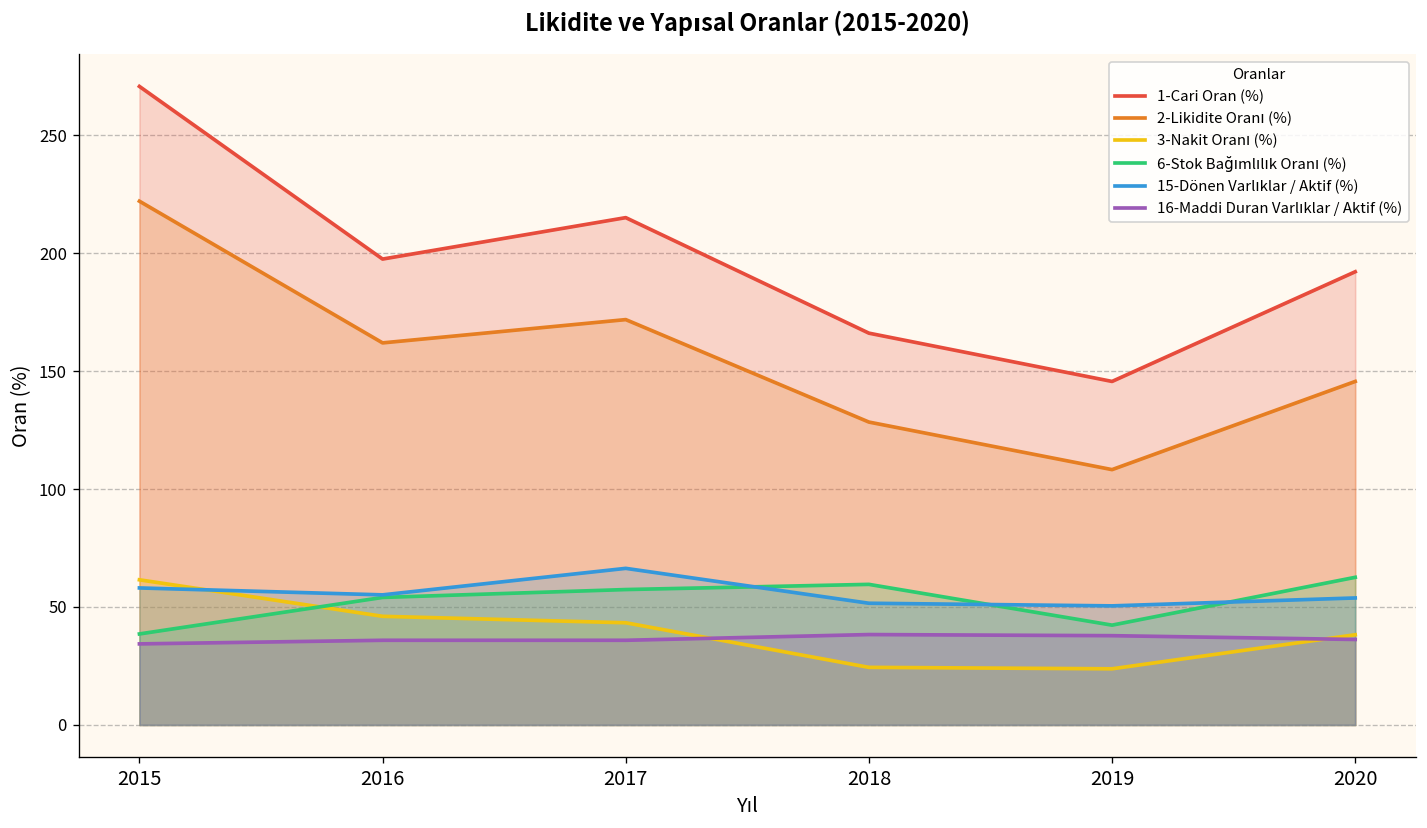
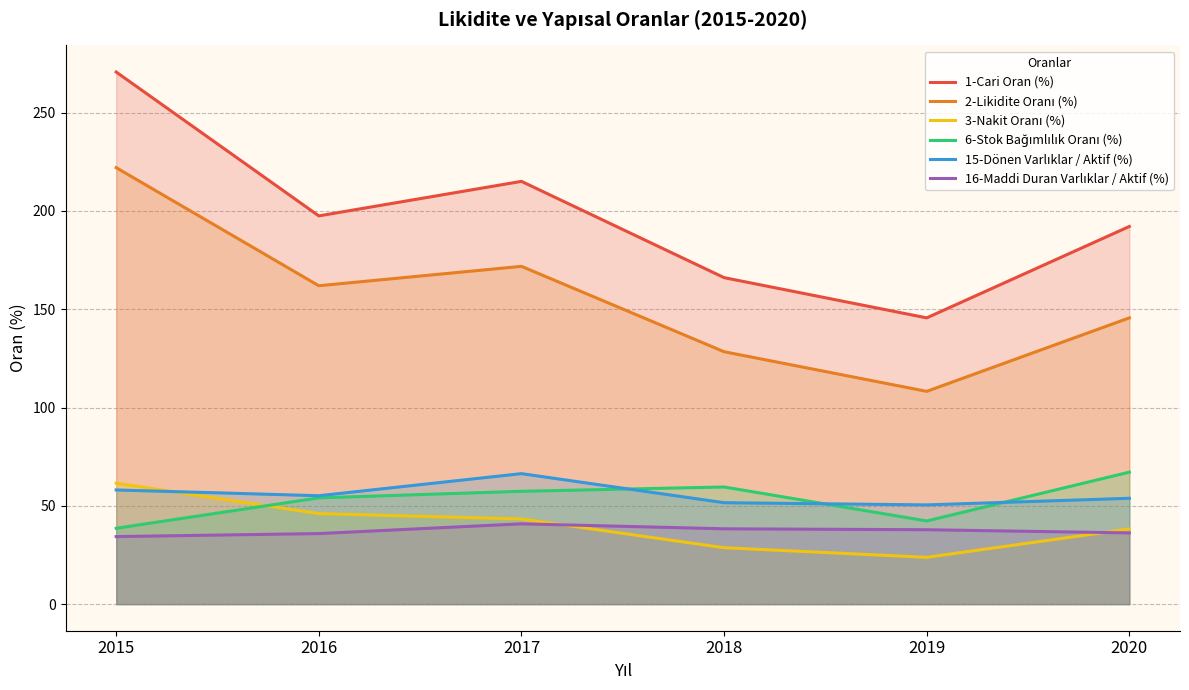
  {
    "3-Nakit Oranı (%)": {
      "2015": 62,
      "2016": 46,
      "2017": 43,
-     "2018": 24,
+     "2018": 29,
      "2019": 24,
      "2020": 38
    },
    "6-Stok Bağımlılık Oranı (%)": {
      "2015": 39,
      "2017": 57,
      "2018": 60,
      "2019": 42,
-     "2020": 63
+     "2020": 67
    },
    "15-Dönen Varlıklar / Aktif (%)": {
      "2015": 58,
      "2017": 66,
      "2018": 52,
      "2019": 50,
      "2020": 54
    },
    "16-Maddi Duran Varlıklar / Aktif (%)": {
      "2015": 34,
      "2016": 36,
-     "2017": 36,
+     "2017": 41,
      "2018": 38,
      "2019": 38,
      "2020": 36
    }
  }
